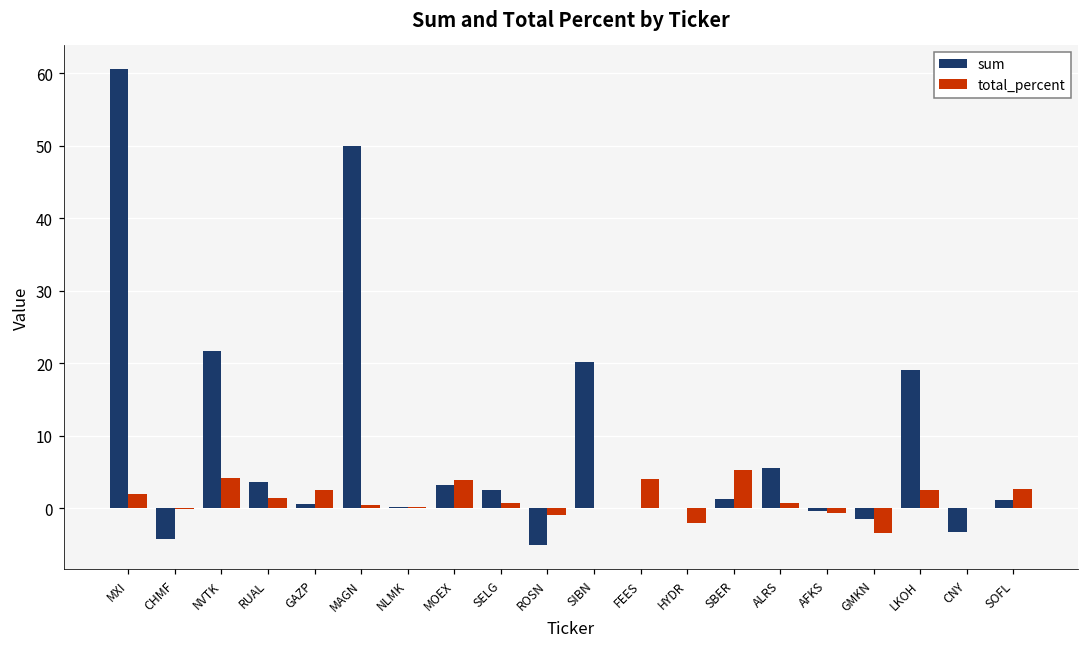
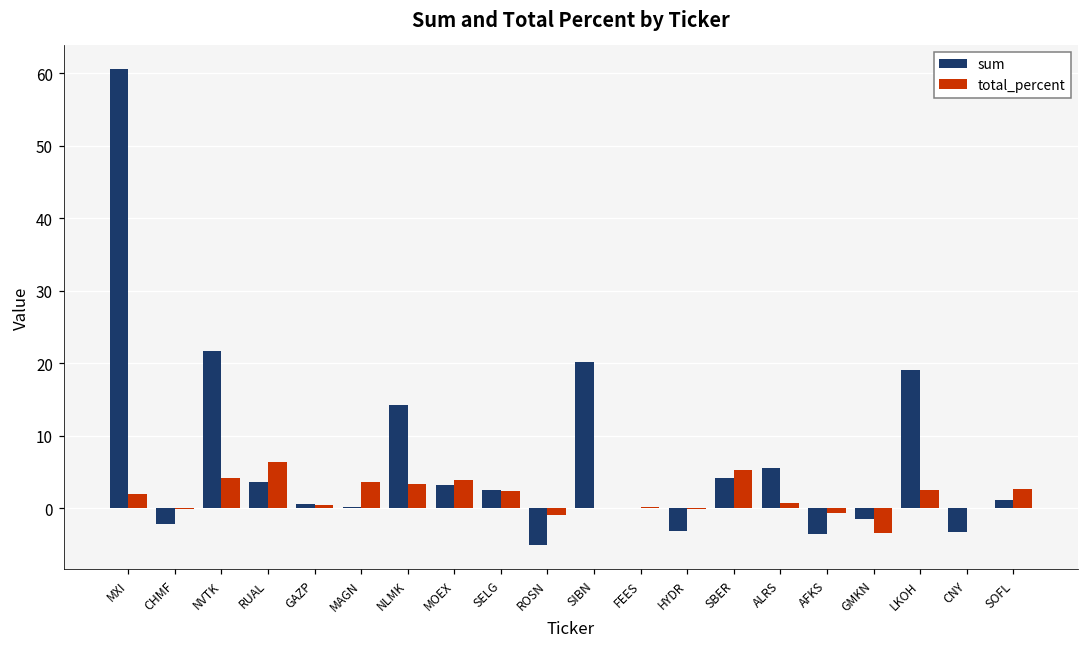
  {
    "sum": {
      "MXI": 61,
-     "CHMF": -4,
+     "CHMF": -2,
      "NVTK": 22,
      "RUAL": 4,
      "GAZP": 1,
-     "MAGN": 50,
-     "NLMK": 0,
+     "MAGN": 0,
+     "NLMK": 14,
      "MOEX": 3,
      "SELG": 2,
      "ROSN": -5,
      "SIBN": 20,
      "FEES": 0,
-     "HYDR": 0,
-     "SBER": 1,
+     "HYDR": -3,
+     "SBER": 4,
      "ALRS": 5,
-     "AFKS": 0,
+     "AFKS": -4,
      "GMKN": -2,
      "LKOH": 19,
      "CNY": -3,
      "SOFL": 1
    },
    "total_percent": {
      "MXI": 2,
      "NVTK": 4,
-     "RUAL": 1,
-     "GAZP": 3,
-     "MAGN": 0,
-     "NLMK": 0,
+     "RUAL": 6,
+     "GAZP": 0,
+     "MAGN": 4,
+     "NLMK": 3,
      "MOEX": 4,
-     "SELG": 1,
+     "SELG": 2,
      "ROSN": -1,
-     "FEES": 4,
-     "HYDR": -2,
+     "FEES": 0,
+     "HYDR": 0,
      "SBER": 5,
      "ALRS": 1,
      "AFKS": -1,
      "GMKN": -3,
      "LKOH": 3,
      "SOFL": 3
    }
  }
